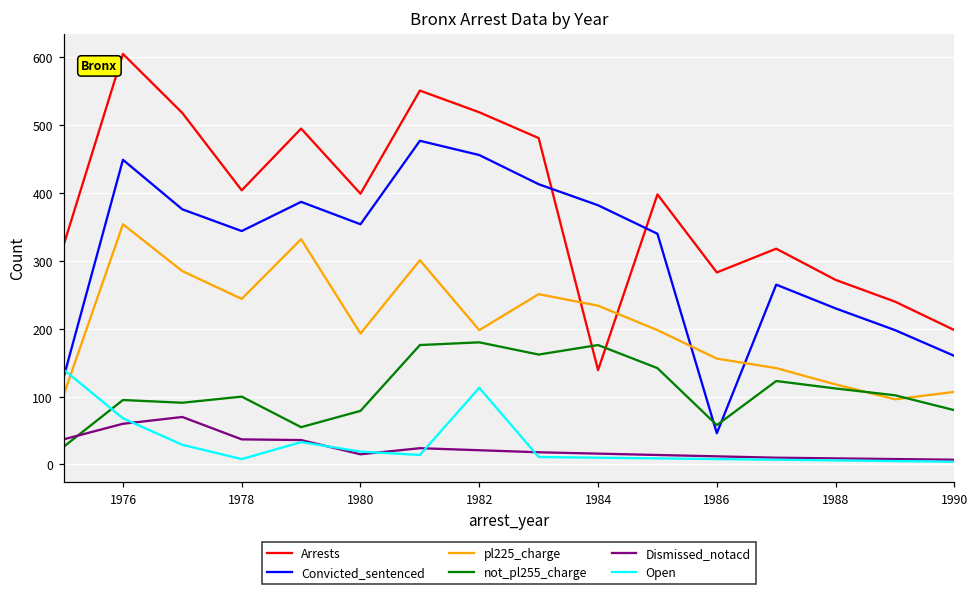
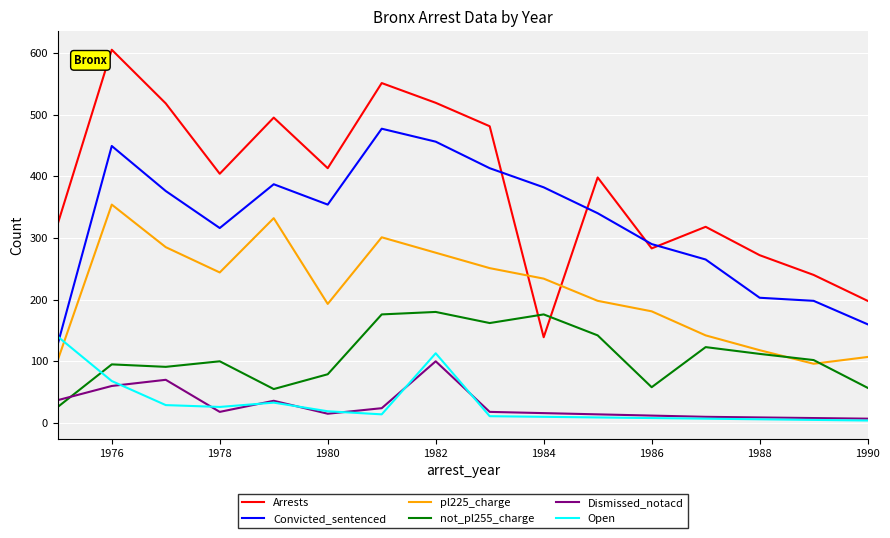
  {
    "Arrests": {
      "1976": 610,
      "1978": 400,
-     "1980": 400,
+     "1980": 410,
      "1982": 520,
      "1984": 140,
      "1986": 280,
      "1988": 270,
      "1990": 200
    },
    "Convicted_sentenced": {
      "1976": 450,
-     "1978": 340,
+     "1978": 320,
      "1980": 350,
      "1982": 460,
      "1984": 380,
-     "1986": 50,
-     "1988": 230,
+     "1986": 290,
+     "1988": 200,
      "1990": 160
    },
    "pl225_charge": {
      "1976": 350,
      "1978": 240,
      "1980": 190,
-     "1982": 200,
+     "1982": 280,
      "1984": 230,
-     "1986": 160,
+     "1986": 180,
      "1988": 120,
      "1990": 110
    },
    "not_pl255_charge": {
      "1976": 100,
      "1978": 100,
      "1980": 80,
      "1982": 180,
      "1984": 180,
      "1986": 60,
      "1988": 110,
-     "1990": 80
+     "1990": 60
    },
    "Dismissed_notacd": {
      "1976": 60,
-     "1978": 40,
-     "1982": 20,
+     "1978": 20,
+     "1982": 100,
      "1984": 20
    },
    "Open": {
      "1976": 70,
-     "1978": 10,
+     "1978": 30,
      "1982": 110,
      "1984": 10
    }
  }
